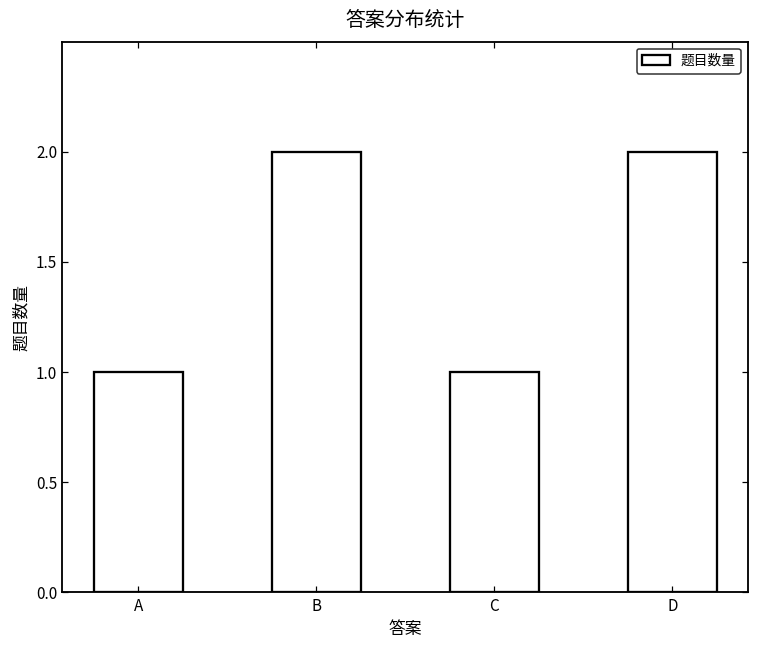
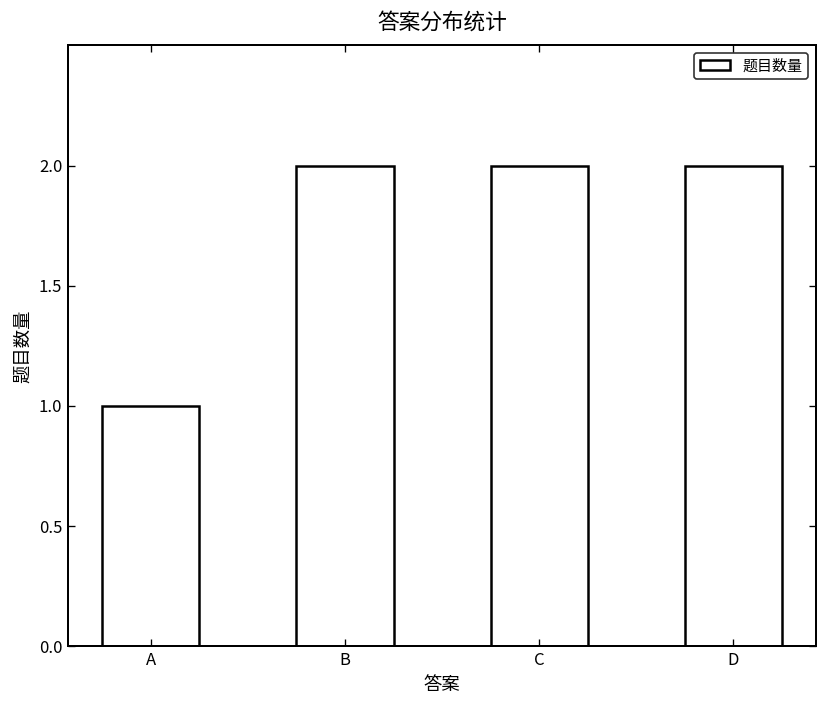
  {
    "A": 1,
    "B": 2,
-   "C": 1,
+   "C": 2,
    "D": 2
  }
